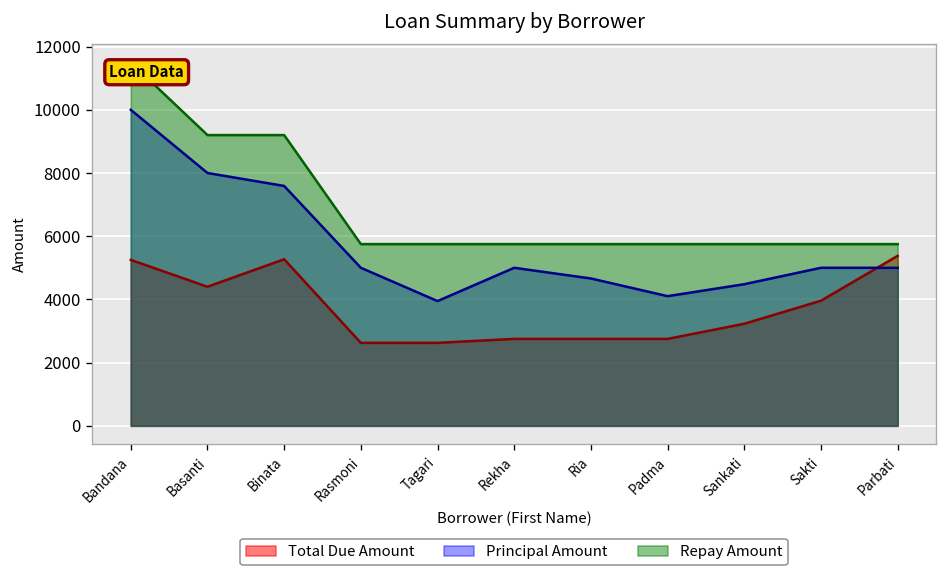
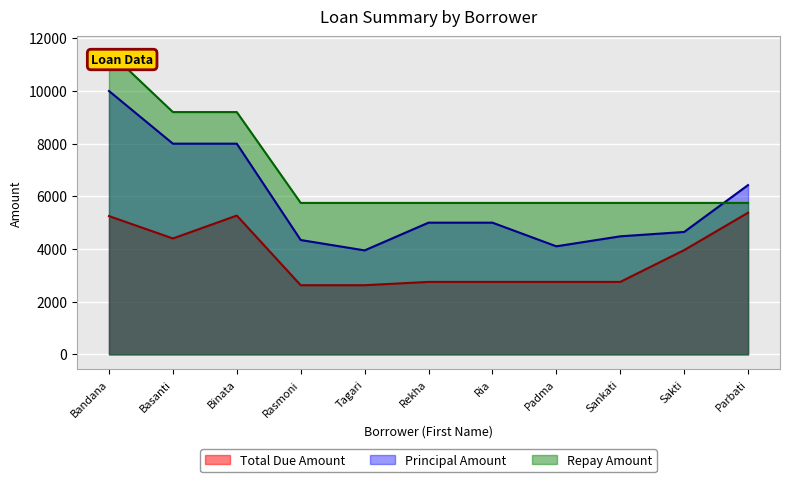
  {
    "Total Due Amount": {
      "Bandana": 5300,
      "Basanti": 4400,
      "Binata": 5300,
      "Rasmoni": 2600,
      "Tagari": 2600,
      "Rekha": 2800,
      "Ria": 2800,
      "Padma": 2800,
-     "Sankati": 3200,
+     "Sankati": 2800,
      "Sakti": 4000,
      "Parbati": 5400
    },
    "Principal Amount": {
      "Bandana": 10000,
      "Basanti": 8000,
-     "Binata": 7600,
-     "Rasmoni": 5000,
+     "Binata": 8000,
+     "Rasmoni": 4300,
      "Tagari": 3900,
      "Rekha": 5000,
-     "Ria": 4700,
+     "Ria": 5000,
      "Padma": 4100,
      "Sankati": 4500,
-     "Sakti": 5000,
-     "Parbati": 5000
+     "Sakti": 4600,
+     "Parbati": 6400
    },
    "Repay Amount": {
      "Basanti": 9200,
      "Binata": 9200,
      "Rasmoni": 5800,
      "Tagari": 5800,
      "Rekha": 5800,
      "Ria": 5800,
      "Padma": 5800,
      "Sankati": 5800,
      "Sakti": 5800,
      "Parbati": 5800
    }
  }
